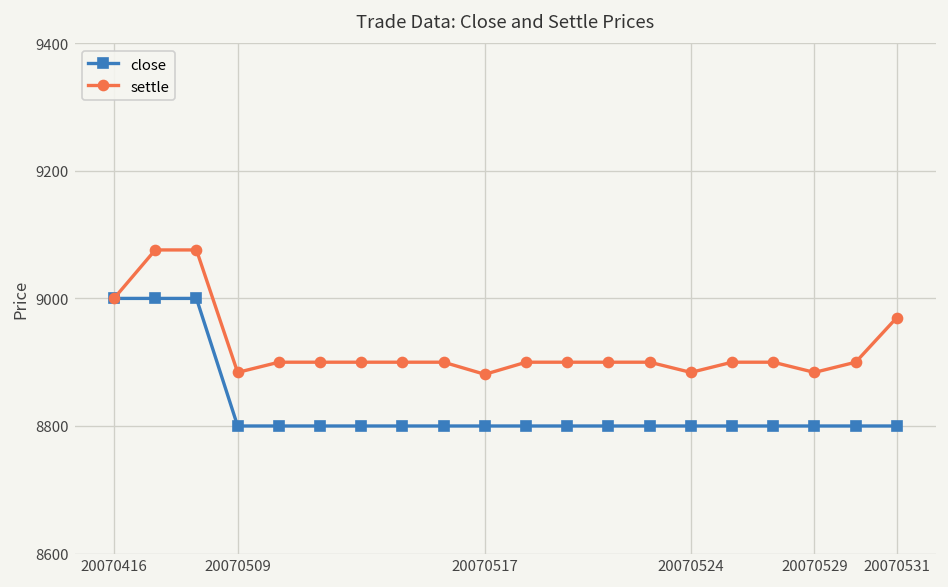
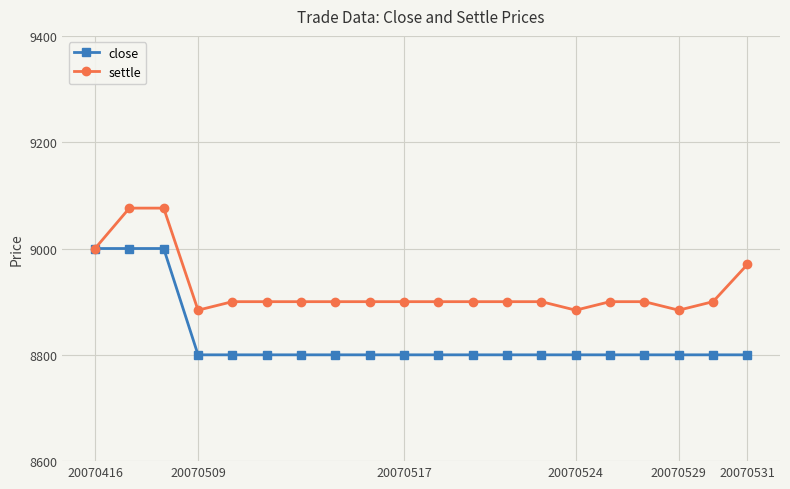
  {
    "close": {
      "20070509": 8800,
      "20070517": 8800,
      "20070524": 8800,
      "20070529": 8800,
      "20070531": 8800
    },
    "settle": {
      "20070509": 8880,
-     "20070517": 8880,
+     "20070517": 8900,
      "20070524": 8880,
      "20070529": 8880,
      "20070531": 8970
    }
  }
